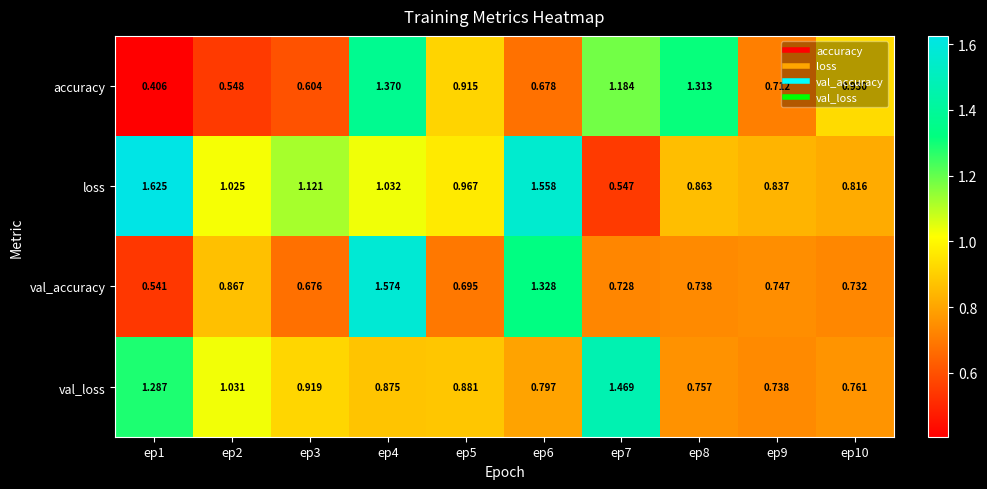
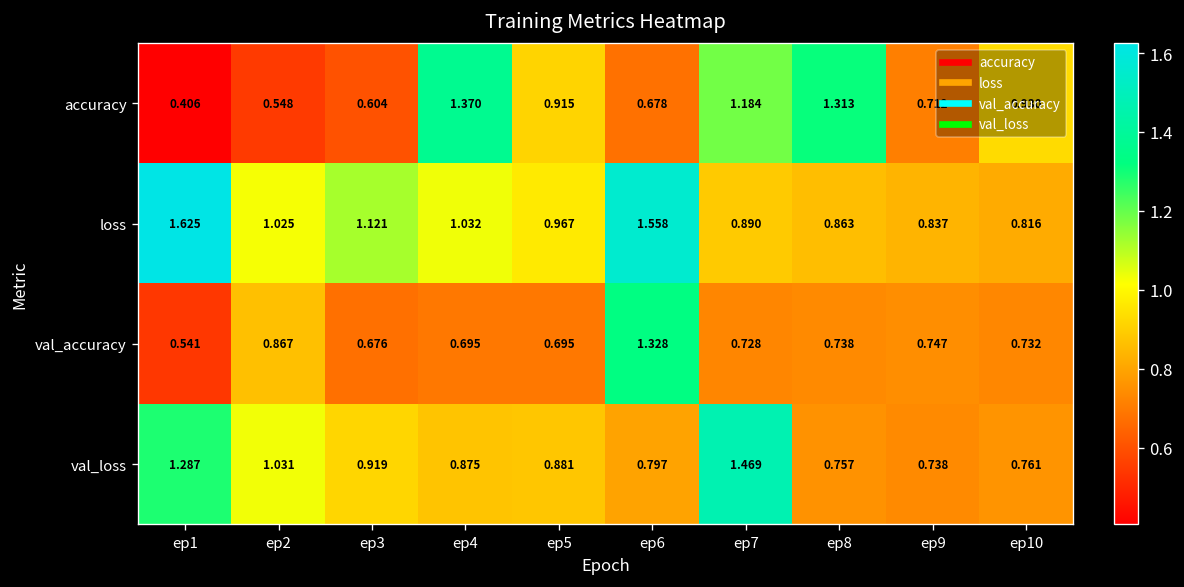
  {
    "accuracy": {
      "ep1": 0.406,
      "ep2": 0.548,
      "ep3": 0.604,
      "ep4": 1.370,
      "ep5": 0.915,
      "ep6": 0.678,
      "ep7": 1.184,
      "ep8": 1.313
    },
    "loss": {
      "ep1": 1.625,
      "ep2": 1.025,
      "ep3": 1.121,
      "ep4": 1.032,
      "ep5": 0.967,
      "ep6": 1.558,
-     "ep7": 0.547,
+     "ep7": 0.890,
      "ep8": 0.863,
      "ep9": 0.837,
      "ep10": 0.816
    },
    "val_accuracy": {
      "ep1": 0.541,
      "ep2": 0.867,
      "ep3": 0.676,
-     "ep4": 1.574,
+     "ep4": 0.695,
      "ep5": 0.695,
      "ep6": 1.328,
      "ep7": 0.728,
      "ep8": 0.738,
      "ep9": 0.747,
      "ep10": 0.732
    },
    "val_loss": {
      "ep1": 1.287,
      "ep2": 1.031,
      "ep3": 0.919,
      "ep4": 0.875,
      "ep5": 0.881,
      "ep6": 0.797,
      "ep7": 1.469,
      "ep8": 0.757,
      "ep9": 0.738,
      "ep10": 0.761
    }
  }
